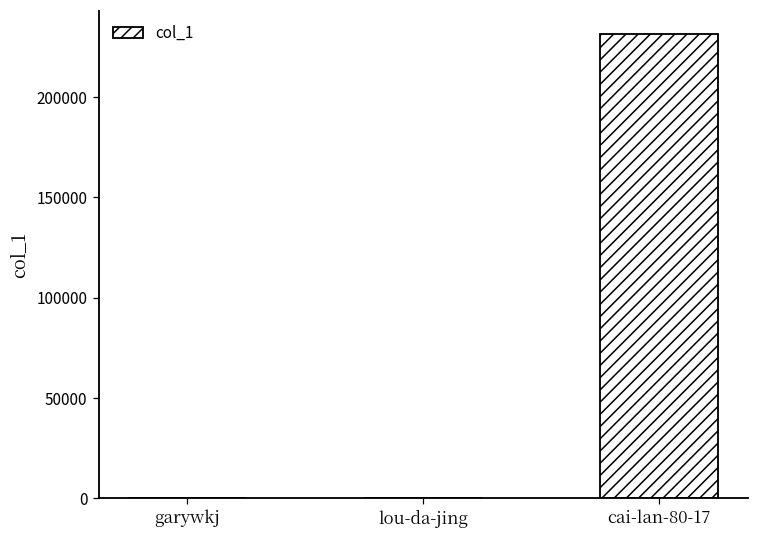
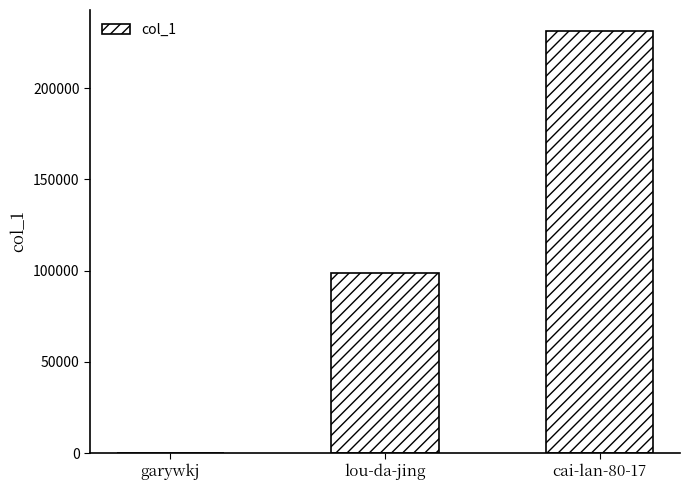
  {
-   "lou-da-jing": 0,
+   "lou-da-jing": 99000,
    "cai-lan-80-17": 231000
  }
